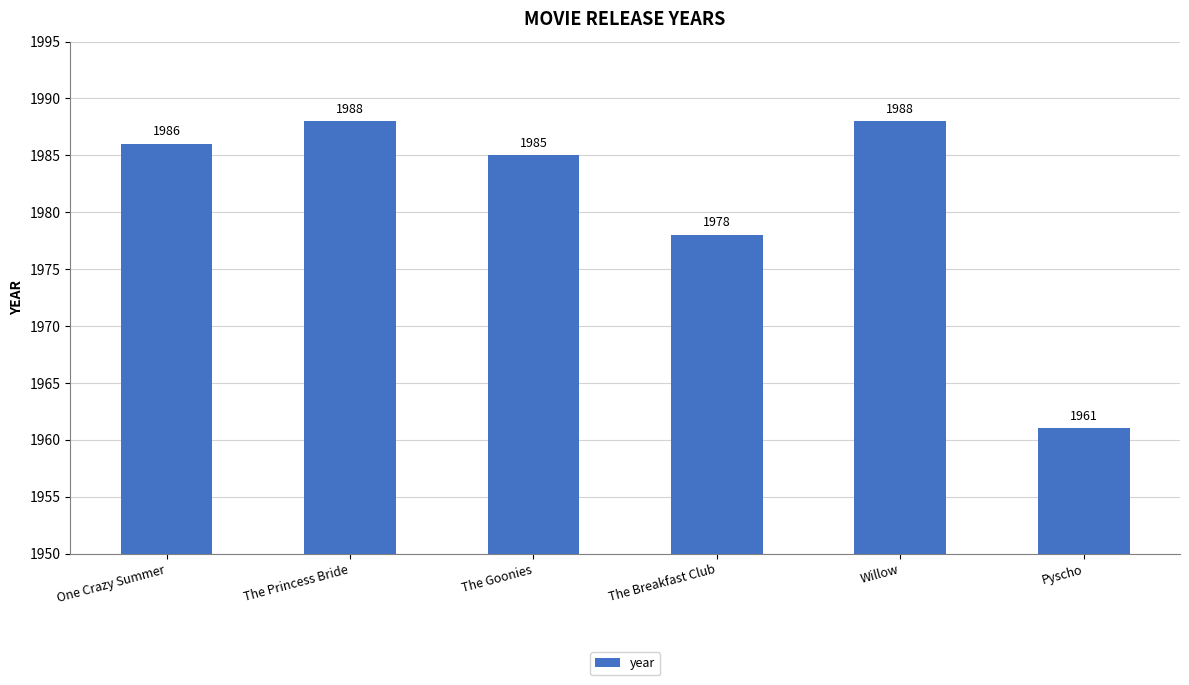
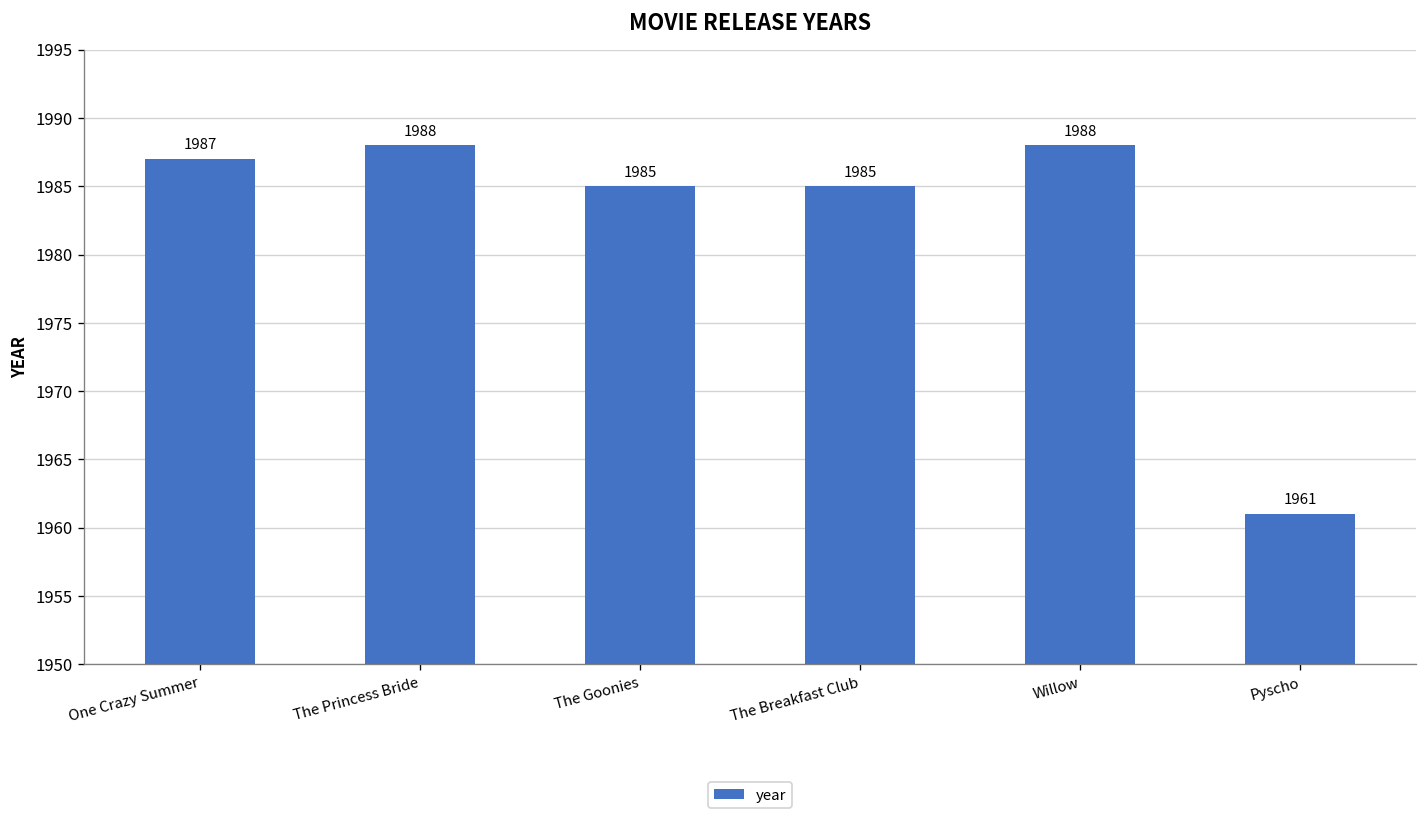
  {
-   "One Crazy Summer": 1986,
+   "One Crazy Summer": 1987,
    "The Princess Bride": 1988,
    "The Goonies": 1985,
-   "The Breakfast Club": 1978,
+   "The Breakfast Club": 1985,
    "Willow": 1988,
    "Pyscho": 1961
  }
